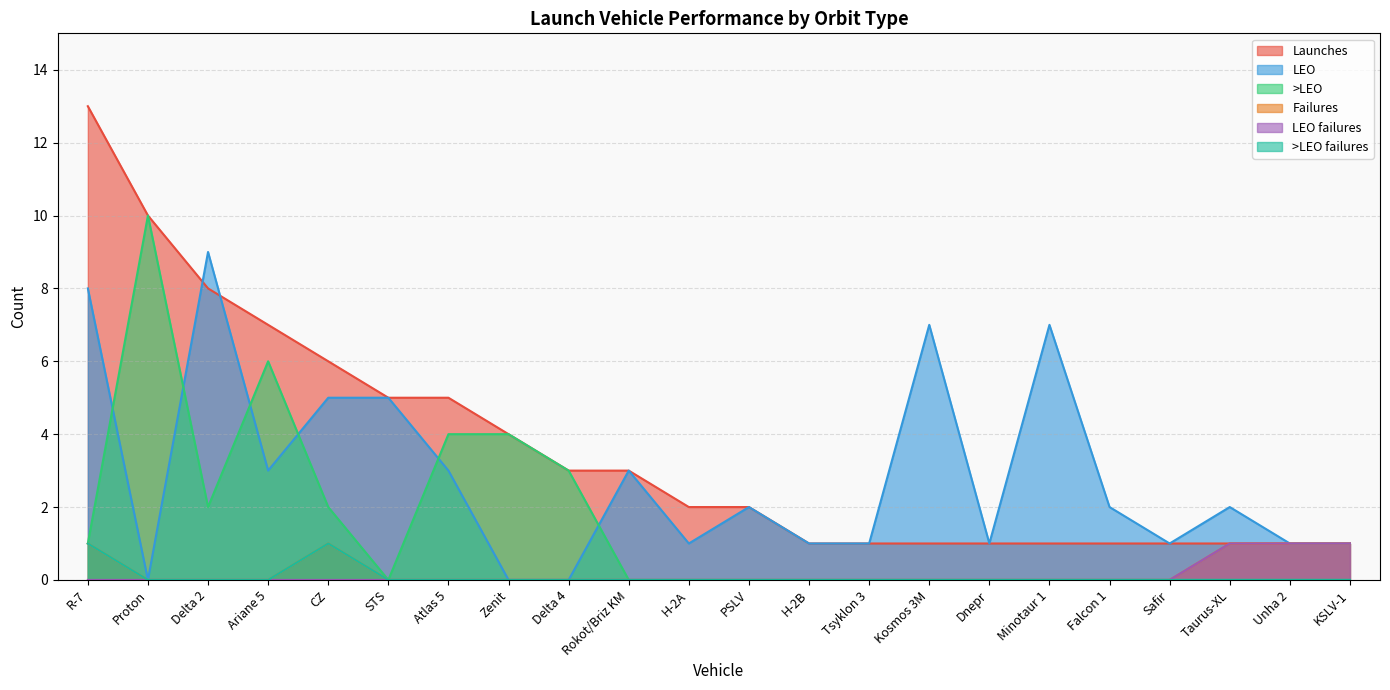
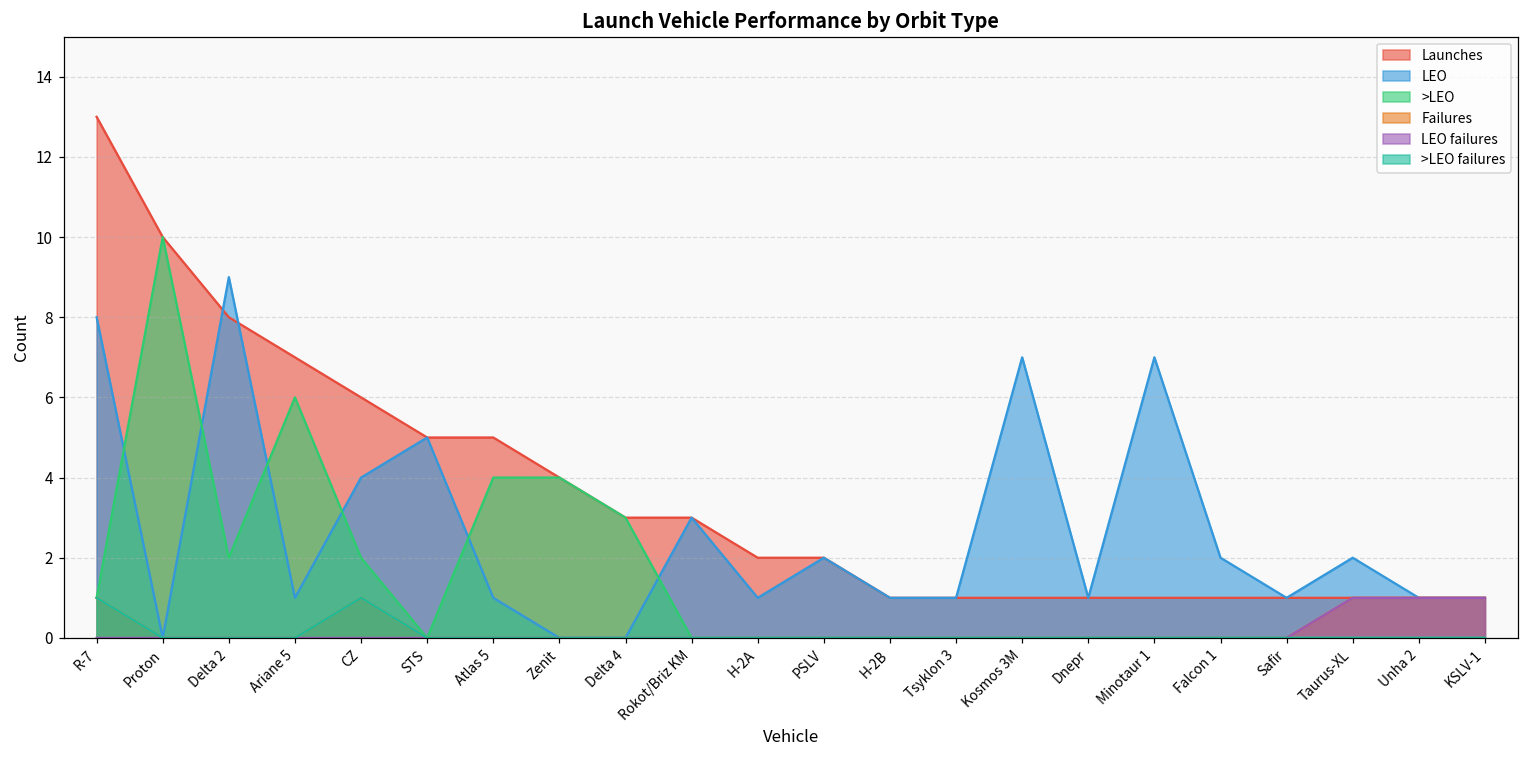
  {
    "LEO": {
      "R-7": 8,
      "Delta 2": 9,
-     "Ariane 5": 3,
-     "CZ": 5,
-     "Atlas 5": 3,
+     "Ariane 5": 1,
+     "CZ": 4,
+     "Atlas 5": 1,
      "H-2A": 1,
      "Kosmos 3M": 7,
      "Minotaur 1": 7,
      "Falcon 1": 2,
      "Taurus-XL": 2
    },
    "LEO failures": {
      "R-7": 0,
      "CZ": 0
    }
  }
